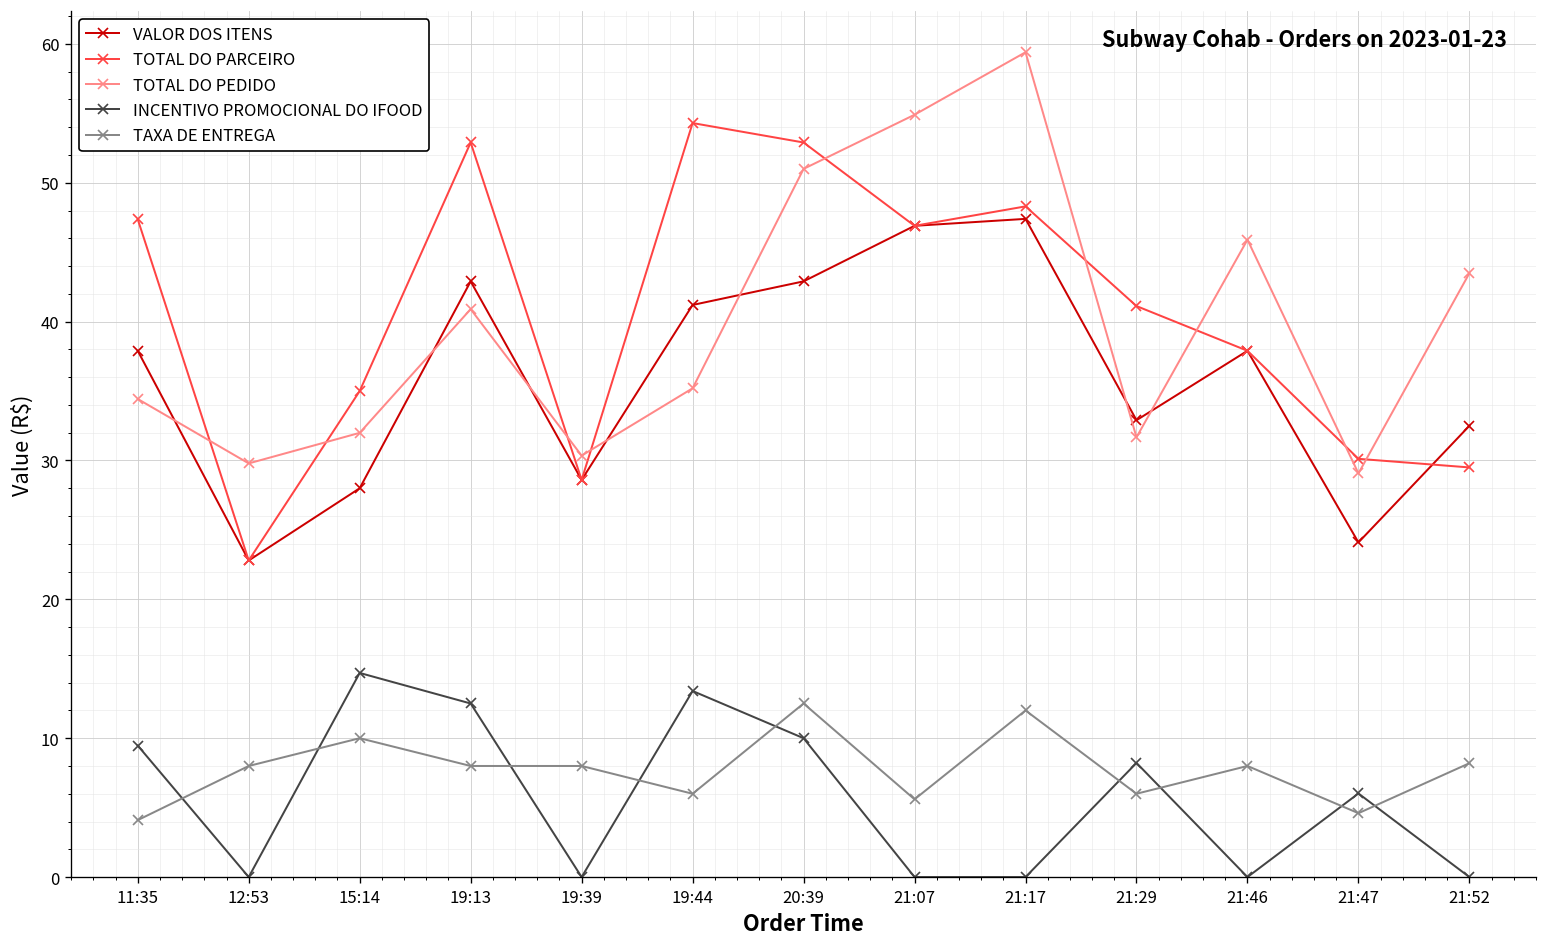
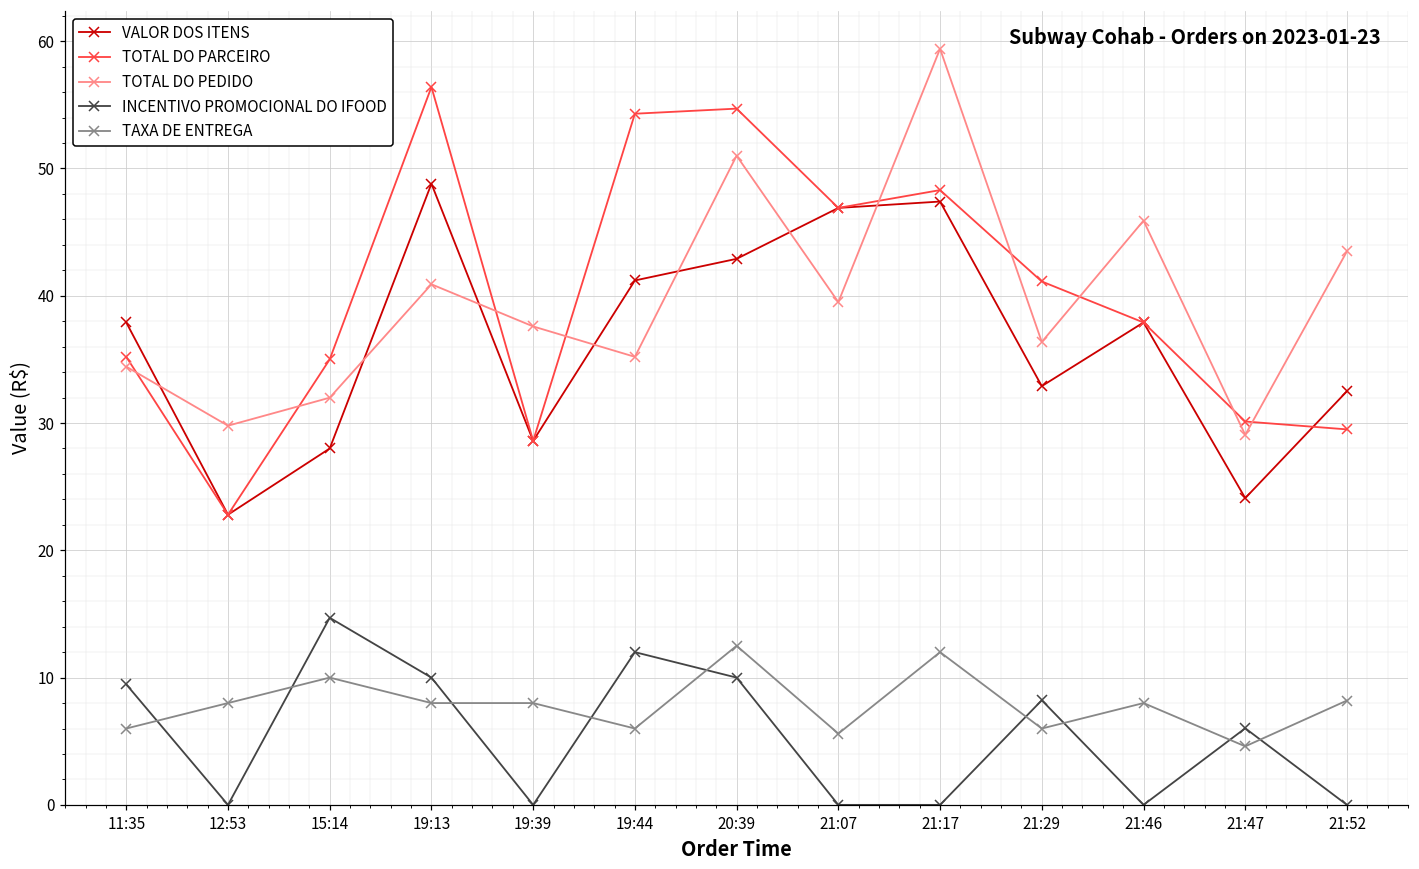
  {
    "VALOR DOS ITENS": {
      "11:35": 37.9,
      "15:14": 28.0,
-     "19:13": 42.9,
+     "19:13": 48.8,
      "19:44": 41.2,
      "20:39": 42.9,
      "21:17": 47.4,
      "21:29": 32.9,
      "21:47": 24.1,
      "21:52": 32.5
    },
    "TOTAL DO PARCEIRO": {
-     "11:35": 47.4,
+     "11:35": 35.2,
      "15:14": 35.0,
-     "19:13": 52.9,
+     "19:13": 56.4,
      "19:44": 54.3,
-     "20:39": 52.9,
+     "20:39": 54.7,
      "21:17": 48.3,
      "21:29": 41.1,
      "21:47": 30.1,
      "21:52": 29.5
    },
    "TOTAL DO PEDIDO": {
      "11:35": 34.4,
      "12:53": 29.8,
      "15:14": 32.0,
      "19:13": 40.9,
-     "19:39": 30.4,
+     "19:39": 37.6,
      "19:44": 35.2,
      "20:39": 51.0,
-     "21:07": 54.9,
+     "21:07": 39.5,
      "21:17": 59.4,
-     "21:29": 31.7,
+     "21:29": 36.4,
      "21:46": 45.9,
      "21:47": 29.1,
      "21:52": 43.5
    },
    "INCENTIVO PROMOCIONAL DO IFOOD": {
      "11:35": 9.5,
      "12:53": 0.0,
      "15:14": 14.7,
-     "19:13": 12.5,
+     "19:13": 10.0,
      "19:39": 0.0,
-     "19:44": 13.4,
+     "19:44": 12.0,
      "20:39": 10.0,
      "21:07": 0.0,
      "21:17": 0.0,
      "21:29": 8.2,
      "21:46": 0.0,
      "21:47": 6.0,
      "21:52": 0.0
    },
    "TAXA DE ENTREGA": {
-     "11:35": 4.1,
+     "11:35": 6.0,
      "12:53": 8.0,
      "15:14": 10.0,
      "19:13": 8.0,
      "19:39": 8.0,
      "19:44": 6.0,
      "20:39": 12.5,
      "21:07": 5.6,
      "21:17": 12.0,
      "21:29": 6.0,
      "21:46": 8.0,
      "21:47": 4.6,
      "21:52": 8.2
    }
  }
